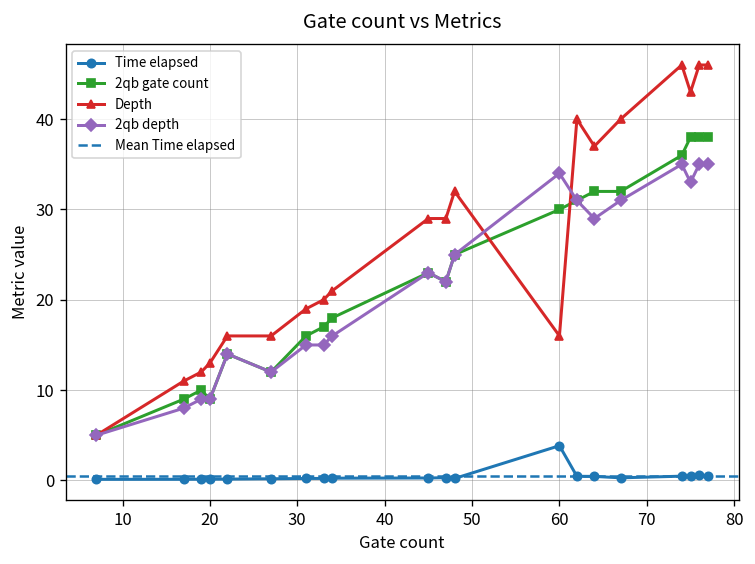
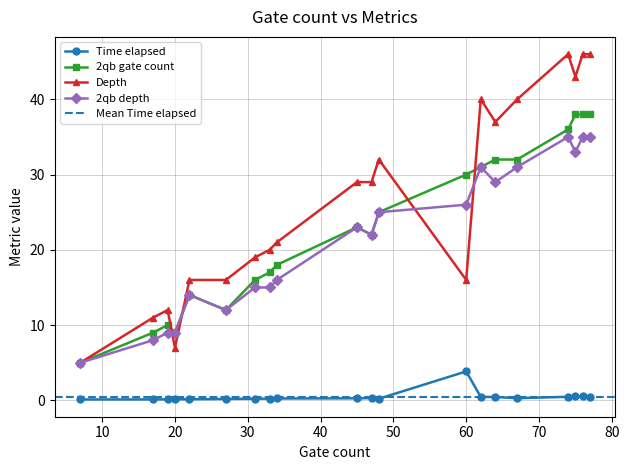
  {
    "Time elapsed": {
      "20": 0,
      "60": 4
    },
    "2qb gate count": {
      "60": 30
    },
    "Depth": {
-     "20": 13,
+     "20": 7,
      "60": 16
    },
    "2qb depth": {
-     "60": 34
+     "60": 26
    }
  }
